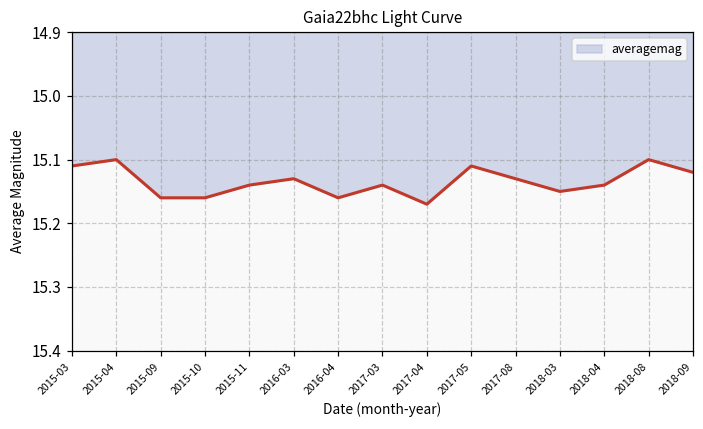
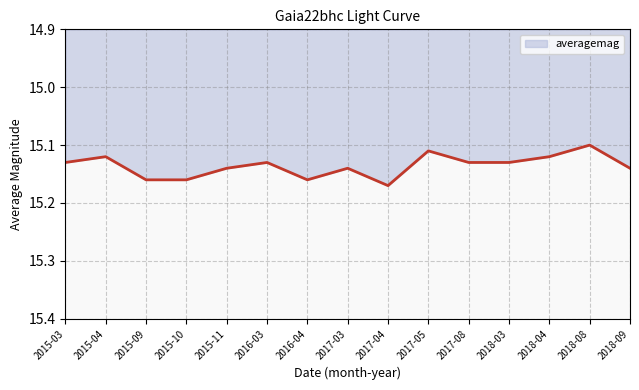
  {
-   "2015-03": 15.11,
-   "2015-04": 15.10,
+   "2015-03": 15.13,
+   "2015-04": 15.12,
    "2015-09": 15.16,
    "2015-10": 15.16,
    "2015-11": 15.14,
    "2016-03": 15.13,
    "2016-04": 15.16,
    "2017-03": 15.14,
    "2017-04": 15.17,
    "2017-05": 15.11,
    "2017-08": 15.13,
-   "2018-03": 15.15,
-   "2018-04": 15.14,
+   "2018-03": 15.13,
+   "2018-04": 15.12,
    "2018-08": 15.10,
-   "2018-09": 15.12
+   "2018-09": 15.14
  }
